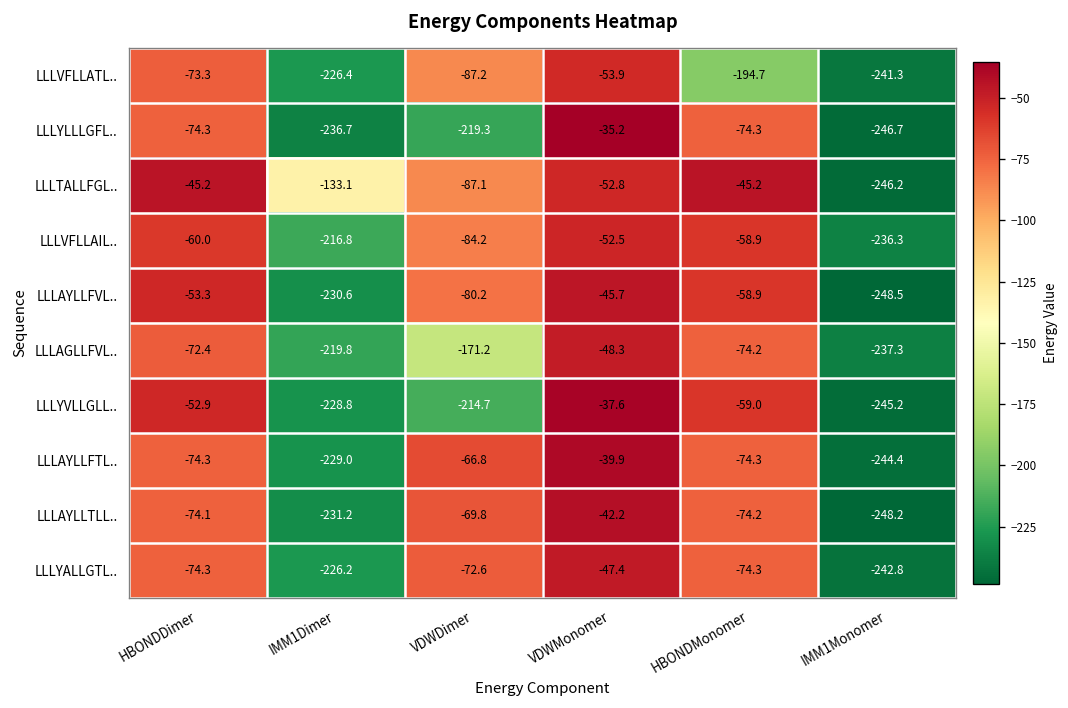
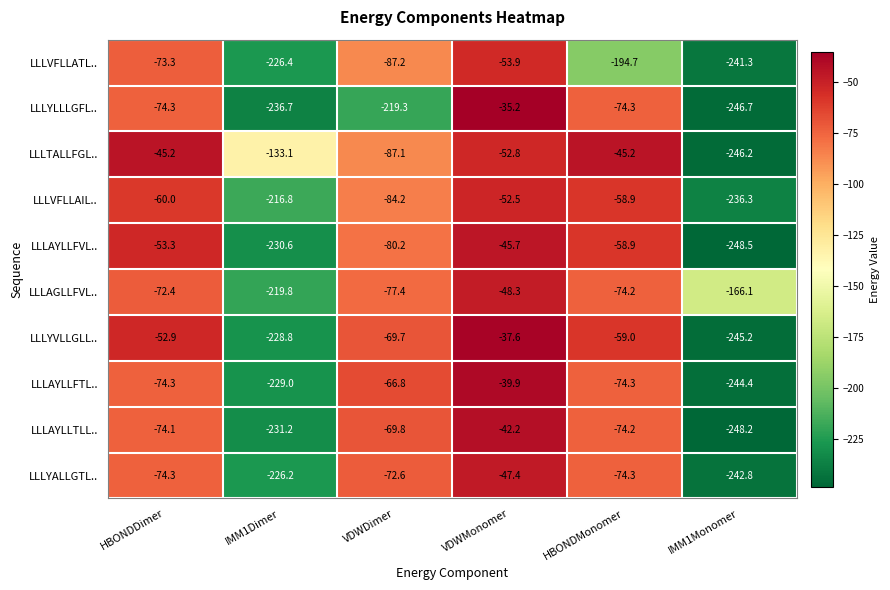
  {
    "LLLVFLLATL..": {
      "HBONDDimer": -73.3,
      "IMM1Dimer": -226.4,
      "VDWDimer": -87.2,
      "VDWMonomer": -53.9,
      "HBONDMonomer": -194.7,
      "IMM1Monomer": -241.3
    },
    "LLLYLLLGFL..": {
      "HBONDDimer": -74.3,
      "IMM1Dimer": -236.7,
      "VDWDimer": -219.3,
      "VDWMonomer": -35.2,
      "HBONDMonomer": -74.3,
      "IMM1Monomer": -246.7
    },
    "LLLTALLFGL..": {
      "HBONDDimer": -45.2,
      "IMM1Dimer": -133.1,
      "VDWDimer": -87.1,
      "VDWMonomer": -52.8,
      "HBONDMonomer": -45.2,
      "IMM1Monomer": -246.2
    },
    "LLLVFLLAIL..": {
      "HBONDDimer": -60.0,
      "IMM1Dimer": -216.8,
      "VDWDimer": -84.2,
      "VDWMonomer": -52.5,
      "HBONDMonomer": -58.9,
      "IMM1Monomer": -236.3
    },
    "LLLAYLLFVL..": {
      "HBONDDimer": -53.3,
      "IMM1Dimer": -230.6,
      "VDWDimer": -80.2,
      "VDWMonomer": -45.7,
      "HBONDMonomer": -58.9,
      "IMM1Monomer": -248.5
    },
    "LLLAGLLFVL..": {
      "HBONDDimer": -72.4,
      "IMM1Dimer": -219.8,
-     "VDWDimer": -171.2,
+     "VDWDimer": -77.4,
      "VDWMonomer": -48.3,
      "HBONDMonomer": -74.2,
-     "IMM1Monomer": -237.3
+     "IMM1Monomer": -166.1
    },
    "LLLYVLLGLL..": {
      "HBONDDimer": -52.9,
      "IMM1Dimer": -228.8,
-     "VDWDimer": -214.7,
+     "VDWDimer": -69.7,
      "VDWMonomer": -37.6,
      "HBONDMonomer": -59.0,
      "IMM1Monomer": -245.2
    },
    "LLLAYLLFTL..": {
      "HBONDDimer": -74.3,
      "IMM1Dimer": -229.0,
      "VDWDimer": -66.8,
      "VDWMonomer": -39.9,
      "HBONDMonomer": -74.3,
      "IMM1Monomer": -244.4
    },
    "LLLAYLLTLL..": {
      "HBONDDimer": -74.1,
      "IMM1Dimer": -231.2,
      "VDWDimer": -69.8,
      "VDWMonomer": -42.2,
      "HBONDMonomer": -74.2,
      "IMM1Monomer": -248.2
    },
    "LLLYALLGTL..": {
      "HBONDDimer": -74.3,
      "IMM1Dimer": -226.2,
      "VDWDimer": -72.6,
      "VDWMonomer": -47.4,
      "HBONDMonomer": -74.3,
      "IMM1Monomer": -242.8
    }
  }
